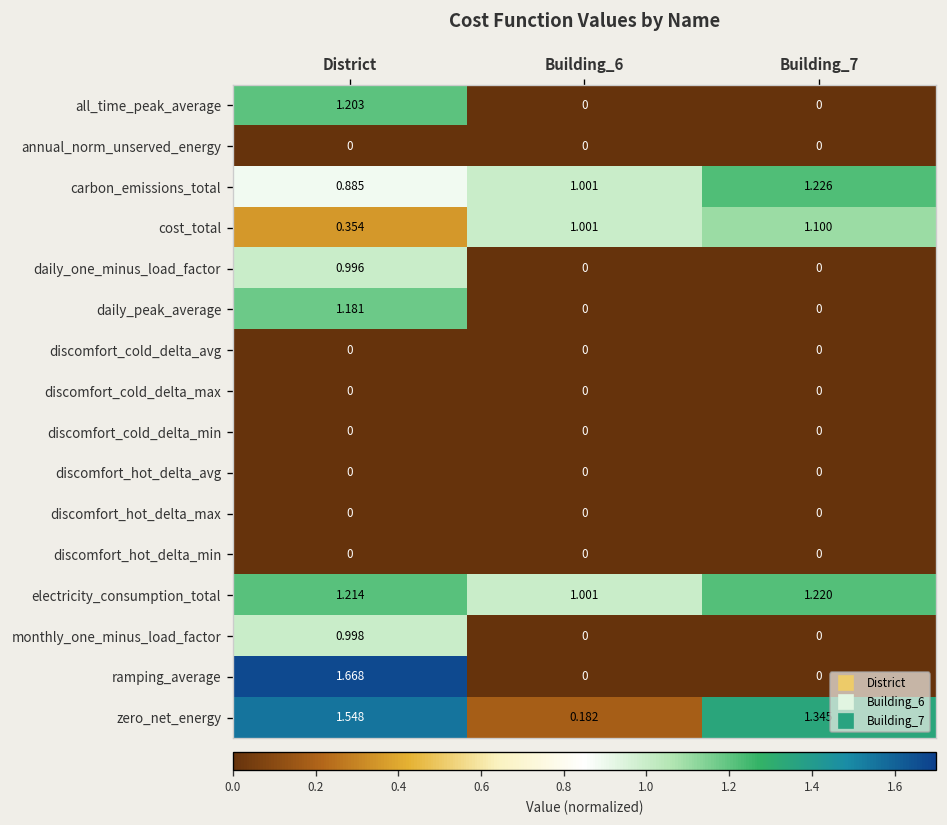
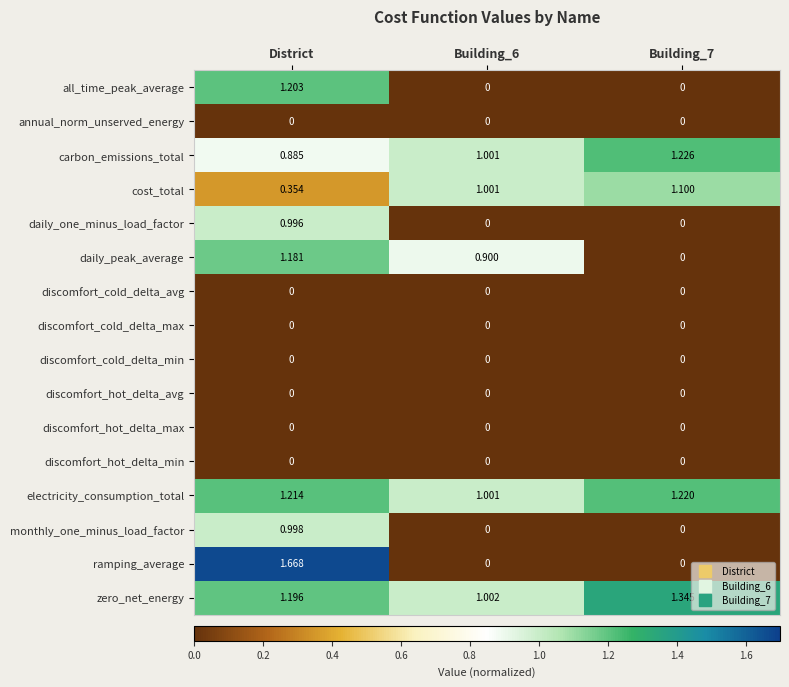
  {
    "all_time_peak_average": {
      "District": 1.203,
      "Building_6": 0,
      "Building_7": 0
    },
    "annual_norm_unserved_energy": {
      "District": 0,
      "Building_6": 0,
      "Building_7": 0
    },
    "carbon_emissions_total": {
      "District": 0.885,
      "Building_6": 1.001,
      "Building_7": 1.226
    },
    "cost_total": {
      "District": 0.354,
      "Building_6": 1.001,
      "Building_7": 1.100
    },
    "daily_one_minus_load_factor": {
      "District": 0.996,
      "Building_6": 0,
      "Building_7": 0
    },
    "daily_peak_average": {
      "District": 1.181,
-     "Building_6": 0,
+     "Building_6": 0.900,
      "Building_7": 0
    },
    "discomfort_cold_delta_avg": {
      "District": 0,
      "Building_6": 0,
      "Building_7": 0
    },
    "discomfort_cold_delta_max": {
      "District": 0,
      "Building_6": 0,
      "Building_7": 0
    },
    "discomfort_cold_delta_min": {
      "District": 0,
      "Building_6": 0,
      "Building_7": 0
    },
    "discomfort_hot_delta_avg": {
      "District": 0,
      "Building_6": 0,
      "Building_7": 0
    },
    "discomfort_hot_delta_max": {
      "District": 0,
      "Building_6": 0,
      "Building_7": 0
    },
    "discomfort_hot_delta_min": {
      "District": 0,
      "Building_6": 0,
      "Building_7": 0
    },
    "electricity_consumption_total": {
      "District": 1.214,
      "Building_6": 1.001,
      "Building_7": 1.220
    },
    "monthly_one_minus_load_factor": {
      "District": 0.998,
      "Building_6": 0,
      "Building_7": 0
    },
    "ramping_average": {
      "District": 1.668,
      "Building_6": 0,
      "Building_7": 0
    },
    "zero_net_energy": {
-     "District": 1.548,
-     "Building_6": 0.182
+     "District": 1.196,
+     "Building_6": 1.002
    }
  }
